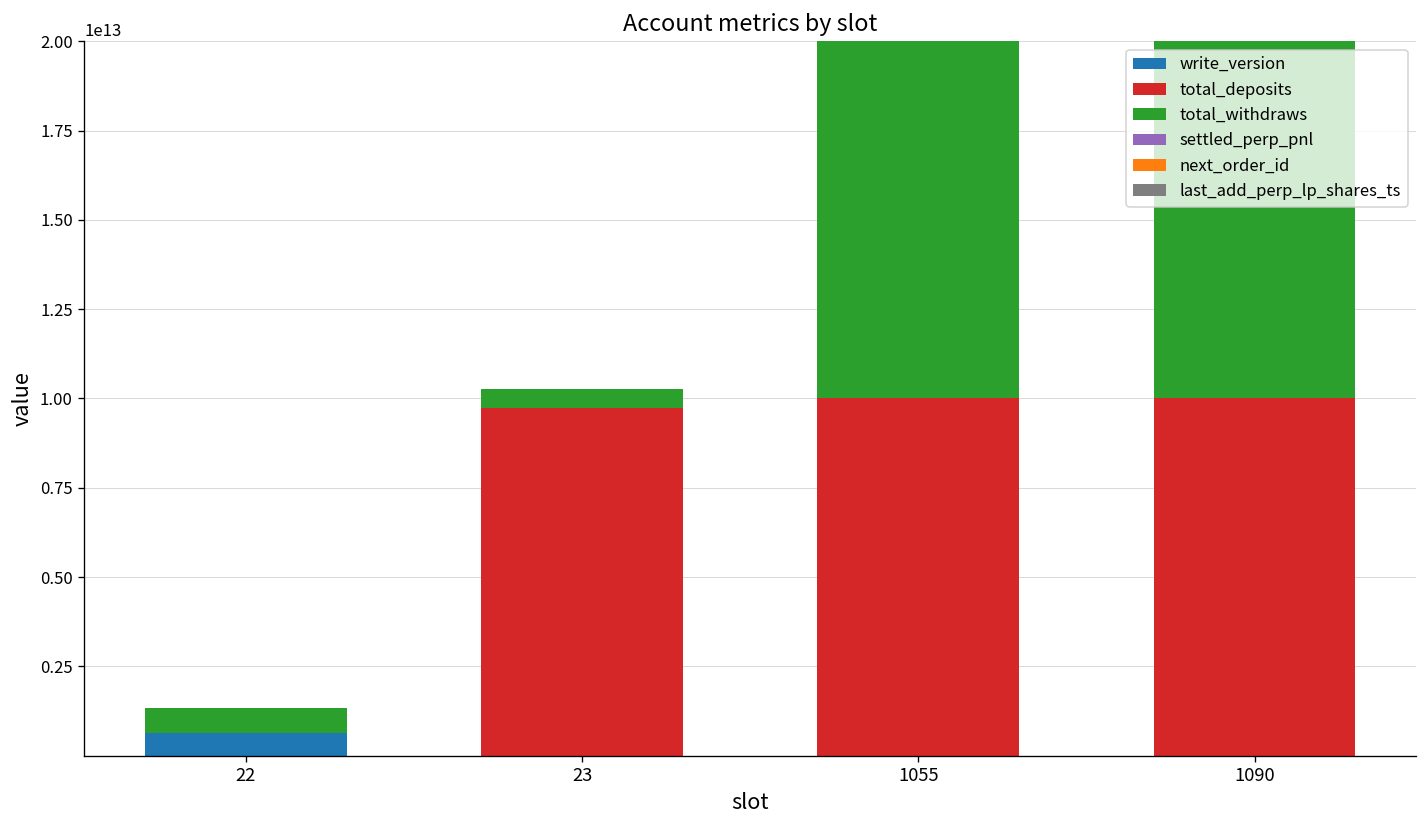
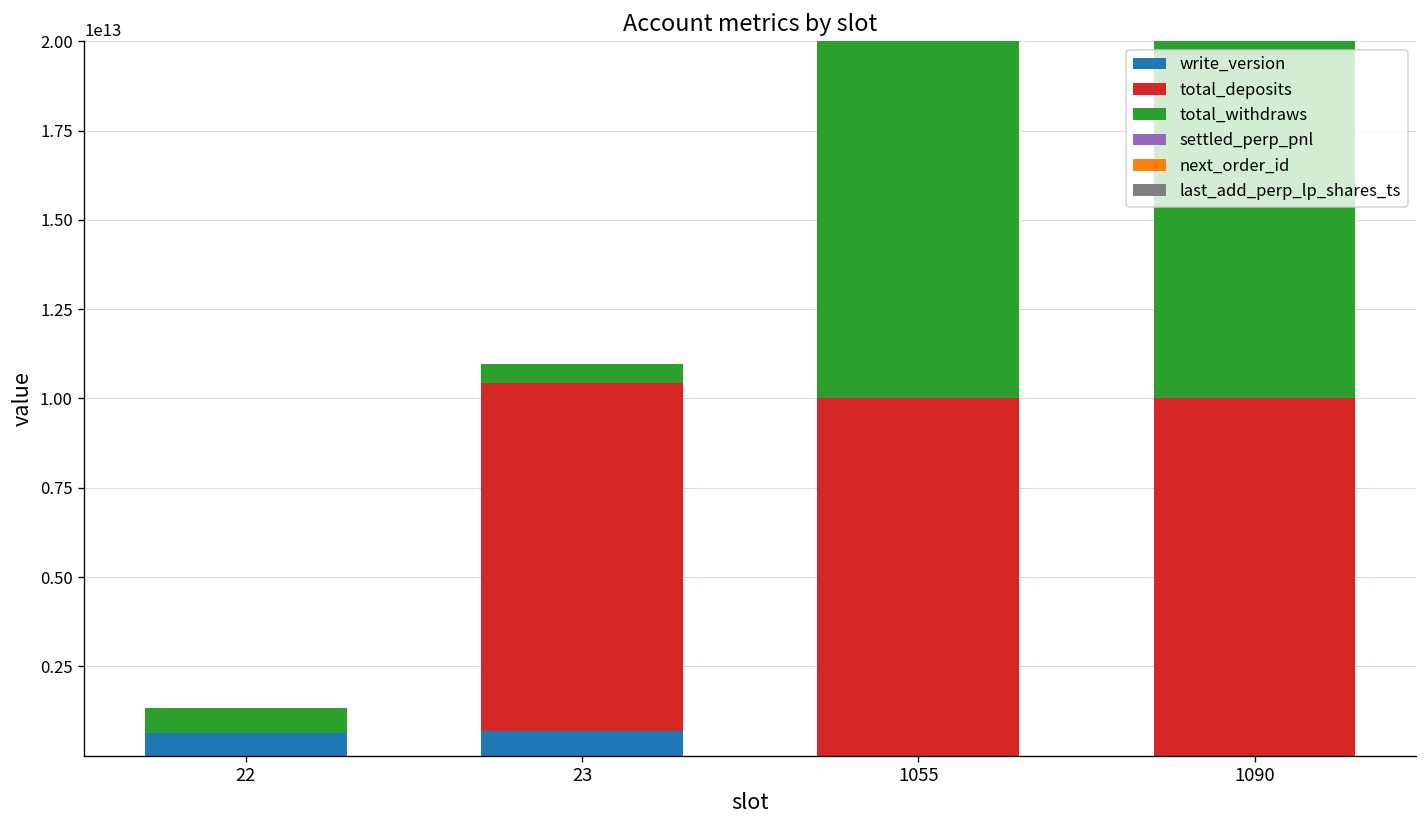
  {
    "write_version": {
      "22": 600000000000,
-     "23": 0
+     "23": 700000000000
    }
  }
